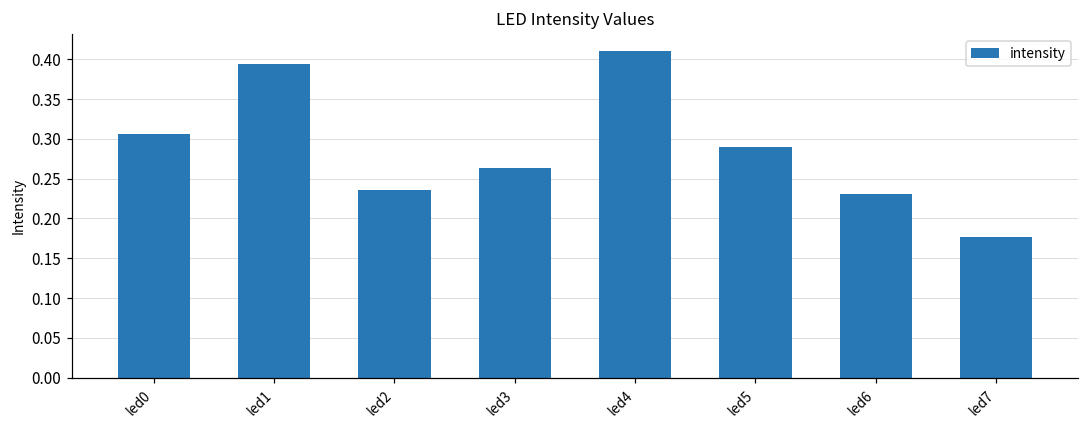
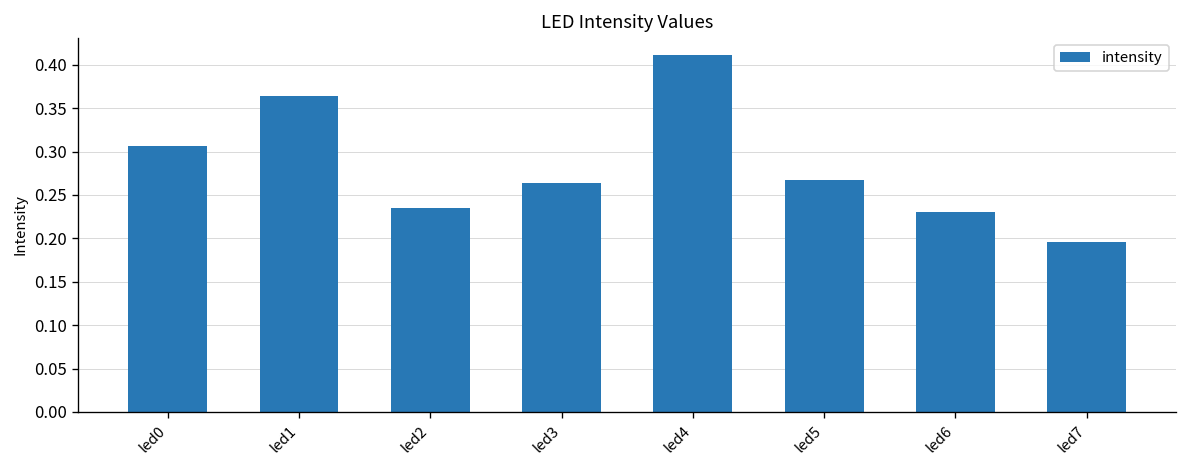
  {
    "led0": 0.31,
-   "led1": 0.39,
+   "led1": 0.36,
    "led2": 0.24,
    "led3": 0.26,
    "led4": 0.41,
-   "led5": 0.29,
+   "led5": 0.27,
    "led6": 0.23,
-   "led7": 0.18
+   "led7": 0.20
  }
